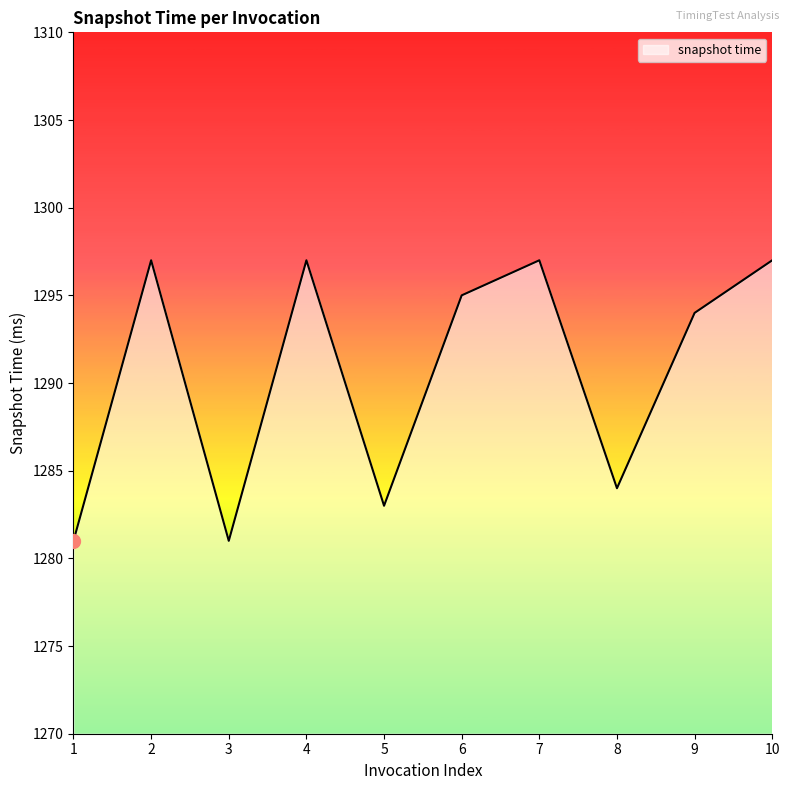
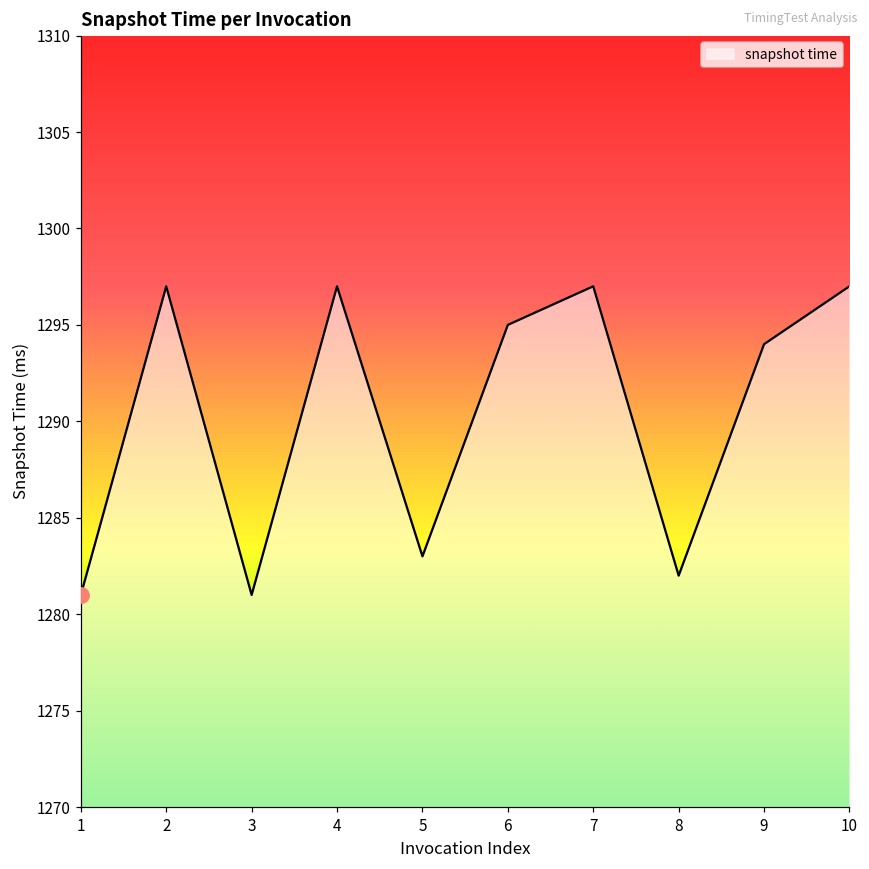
  {
    "snapshot time": {
      "2": 1297,
      "3": 1281,
      "4": 1297,
      "5": 1283,
      "6": 1295,
      "7": 1297,
-     "8": 1284,
+     "8": 1282,
      "9": 1294,
      "10": 1297
    }
  }
